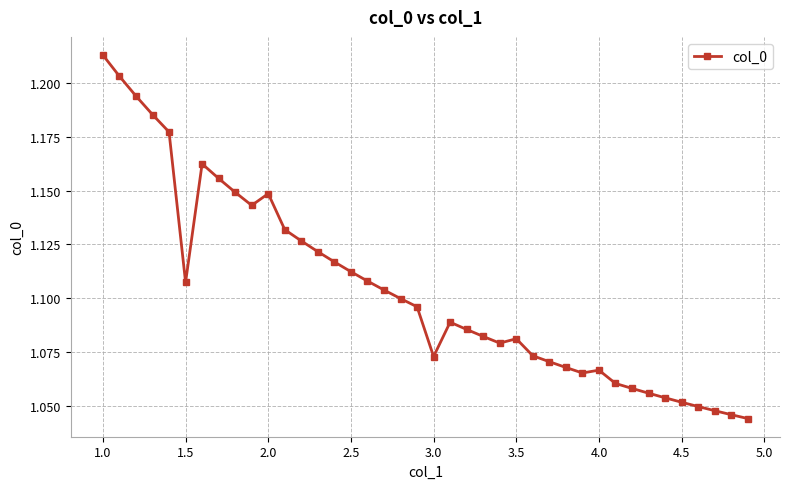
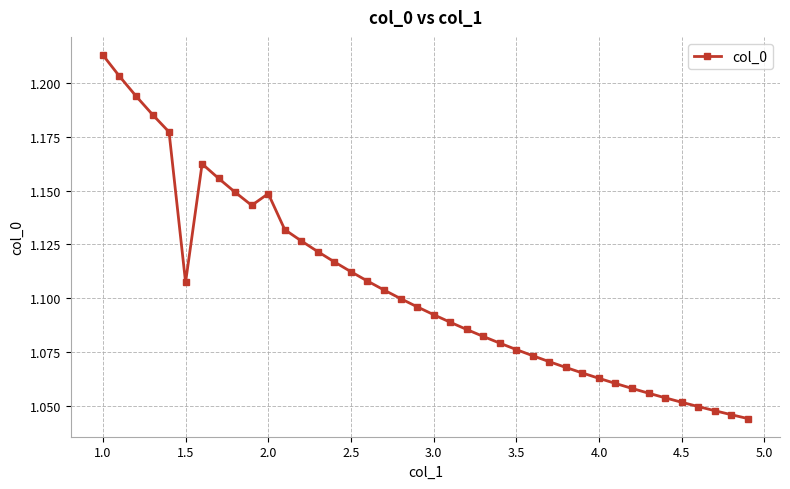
  {
    "1.0": 1.213,
    "1.5": 1.107,
    "2.0": 1.149,
    "2.5": 1.112,
-   "3.0": 1.073,
-   "3.5": 1.081,
-   "4.0": 1.067,
+   "3.0": 1.092,
+   "3.5": 1.076,
+   "4.0": 1.063,
    "4.5": 1.052
  }
